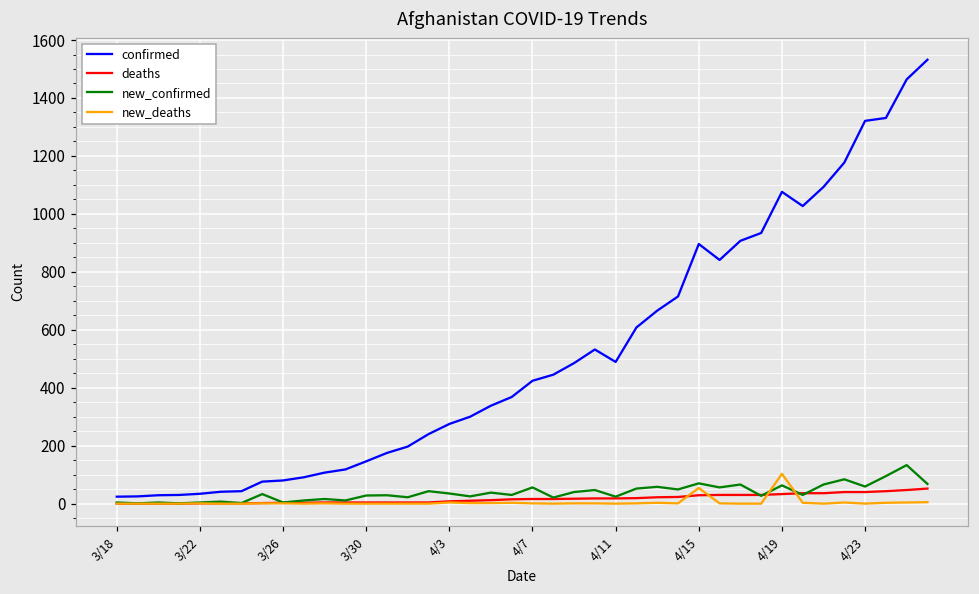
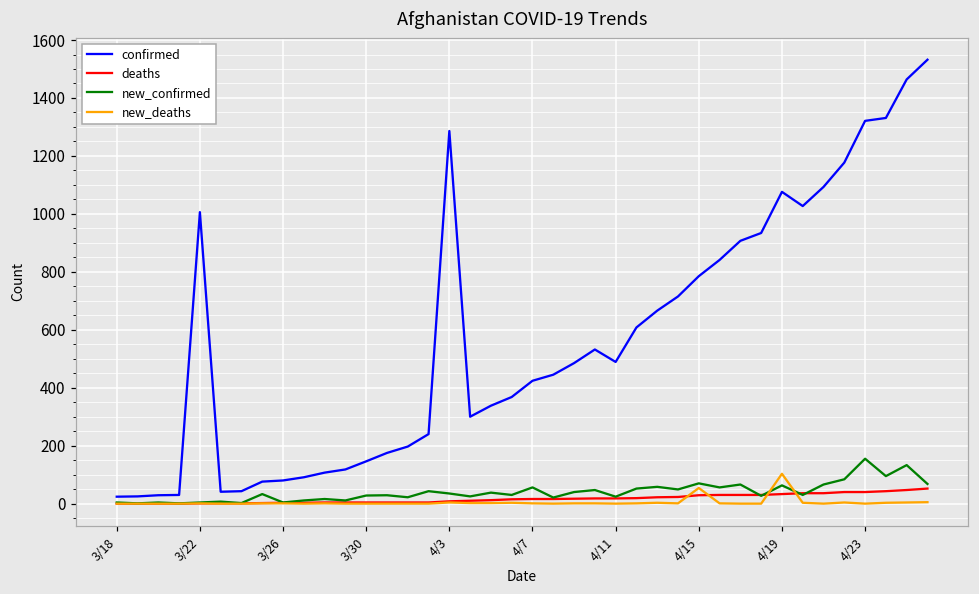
  {
    "confirmed": {
      "3/18": 20,
-     "3/22": 30,
+     "3/22": 1010,
      "3/26": 80,
      "3/30": 150,
-     "4/3": 280,
+     "4/3": 1290,
      "4/7": 420,
      "4/11": 490,
-     "4/15": 900,
+     "4/15": 790,
      "4/19": 1080,
      "4/23": 1320
    },
    "deaths": {
      "4/7": 20,
      "4/15": 30,
      "4/19": 30,
      "4/23": 40
    },
    "new_confirmed": {
      "3/30": 30,
      "4/3": 40,
      "4/7": 60,
      "4/15": 70,
      "4/19": 60,
-     "4/23": 60
+     "4/23": 160
    },
    "new_deaths": {
      "4/7": 0,
      "4/11": 0,
      "4/15": 50,
      "4/19": 100,
      "4/23": 0
    }
  }
